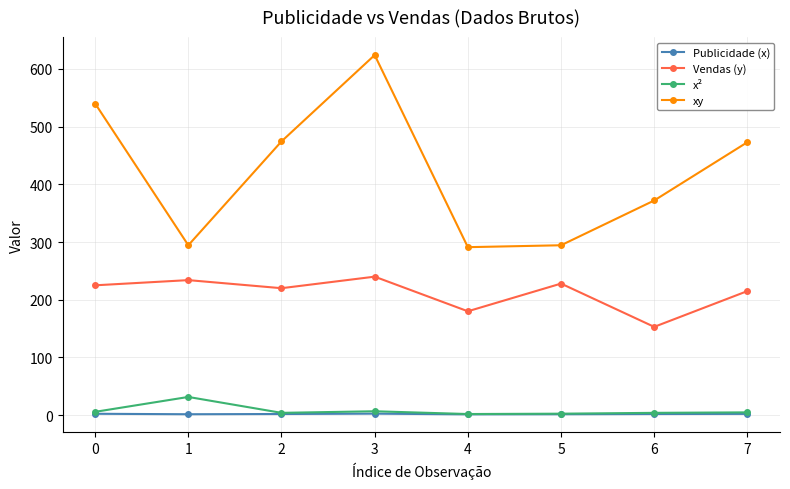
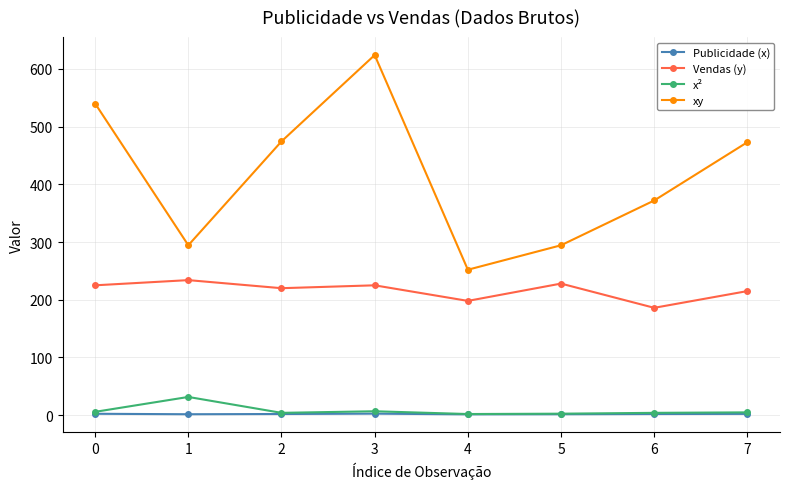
  {
    "Publicidade (x)": {
      "1": 0
    },
    "Vendas (y)": {
      "0": 230,
      "1": 230,
      "2": 220,
-     "3": 240,
-     "4": 180,
+     "3": 230,
+     "4": 200,
      "5": 230,
-     "6": 150,
+     "6": 190,
      "7": 220
    },
    "x²": {
      "1": 30
    },
    "xy": {
      "0": 540,
      "1": 290,
      "2": 470,
      "3": 620,
-     "4": 290,
+     "4": 250,
      "5": 290,
      "6": 370,
      "7": 470
    }
  }
